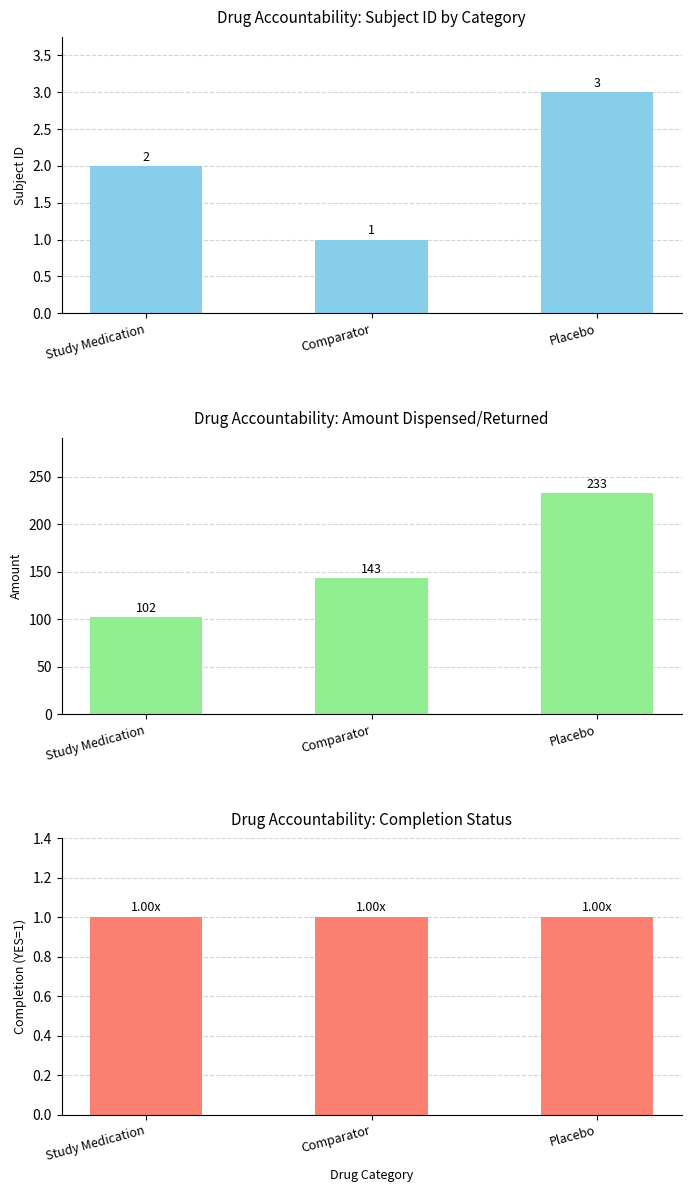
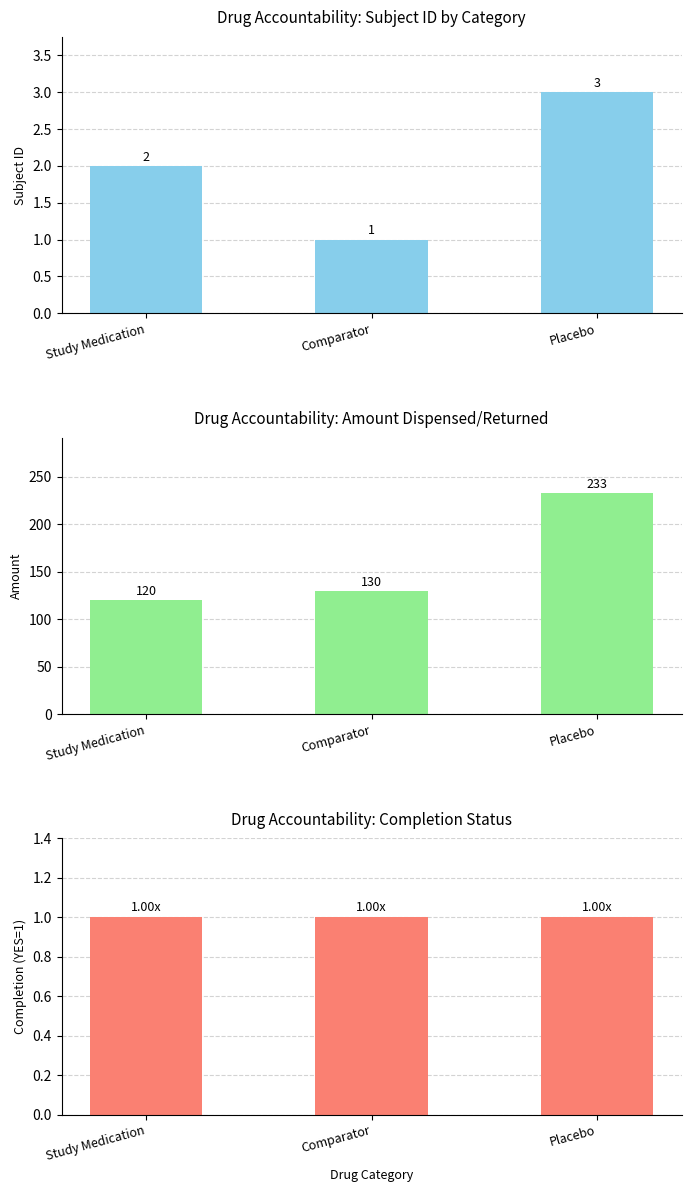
  {
    "Drug Accountability: Subject ID by Category": {
      "Study Medication": "2",
      "Comparator": "1",
      "Placebo": "3"
    },
    "Drug Accountability: Amount Dispensed/Returned": {
-     "Study Medication": "102",
-     "Comparator": "143",
+     "Study Medication": "120",
+     "Comparator": "130",
      "Placebo": "233"
    },
    "Drug Accountability: Completion Status": {
      "Study Medication": "1.00x",
      "Comparator": "1.00x",
      "Placebo": "1.00x"
    }
  }
